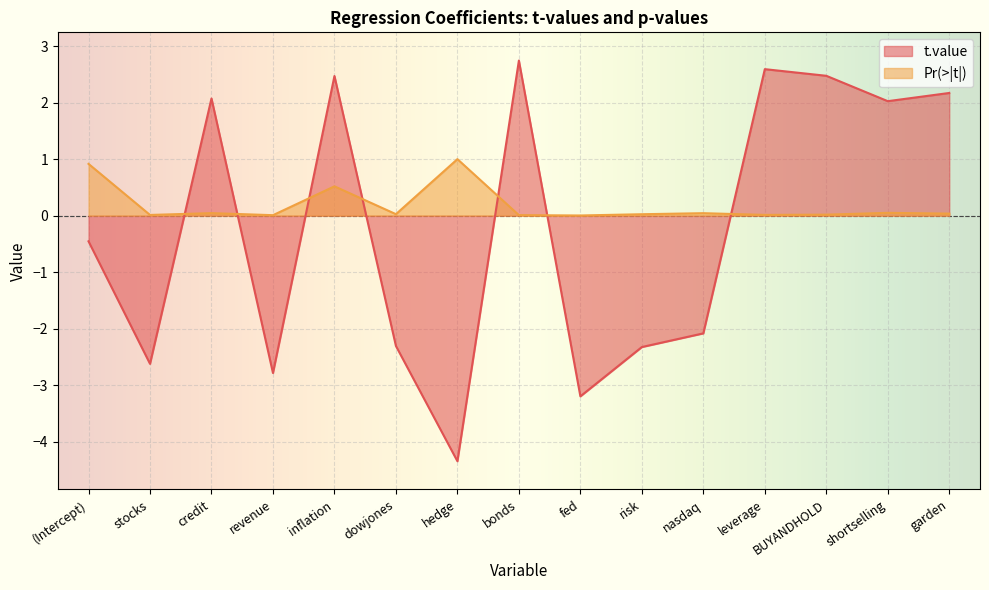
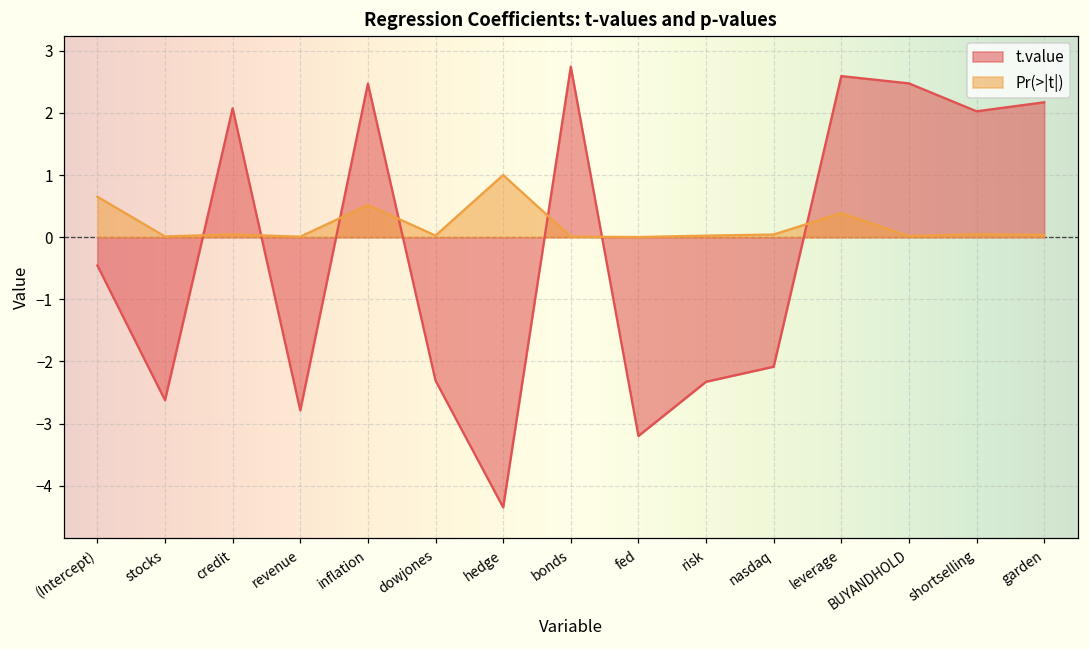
  {
    "Pr(>|t|)": {
-     "(Intercept)": 0.9,
+     "(Intercept)": 0.7,
      "credit": 0.0,
      "inflation": 0.5,
      "hedge": 1.0,
      "bonds": 0.0,
-     "leverage": 0.0,
+     "leverage": 0.4,
      "BUYANDHOLD": 0.0,
      "shortselling": 0.0,
      "garden": 0.0
    }
  }
